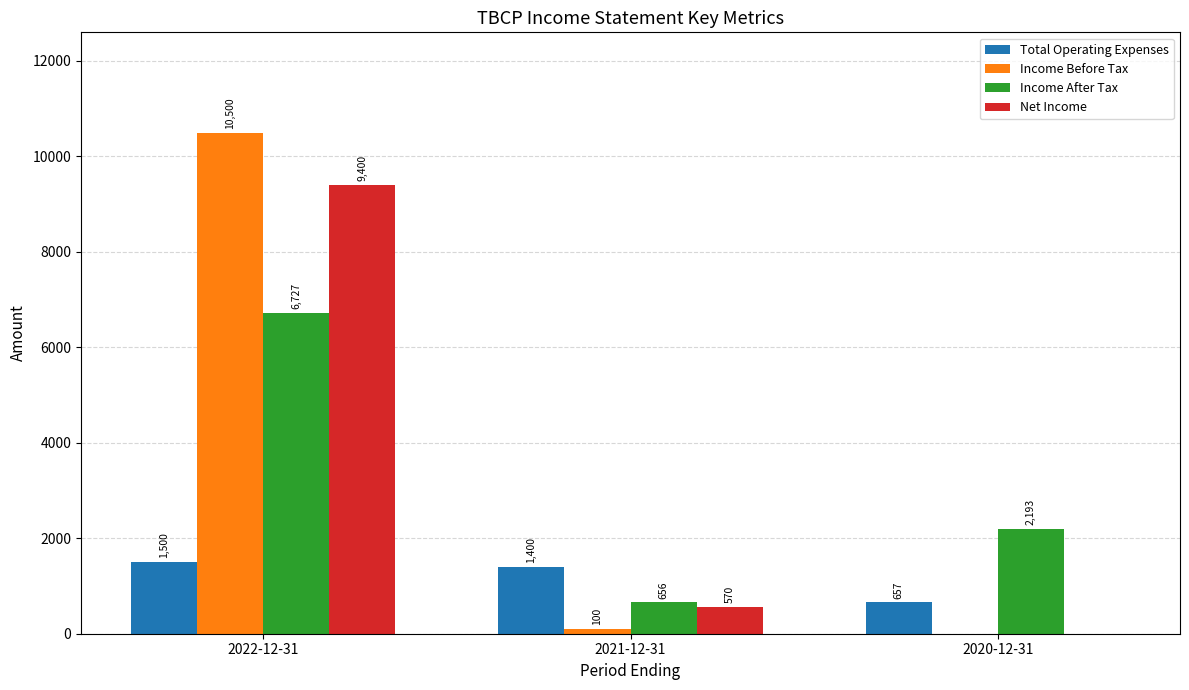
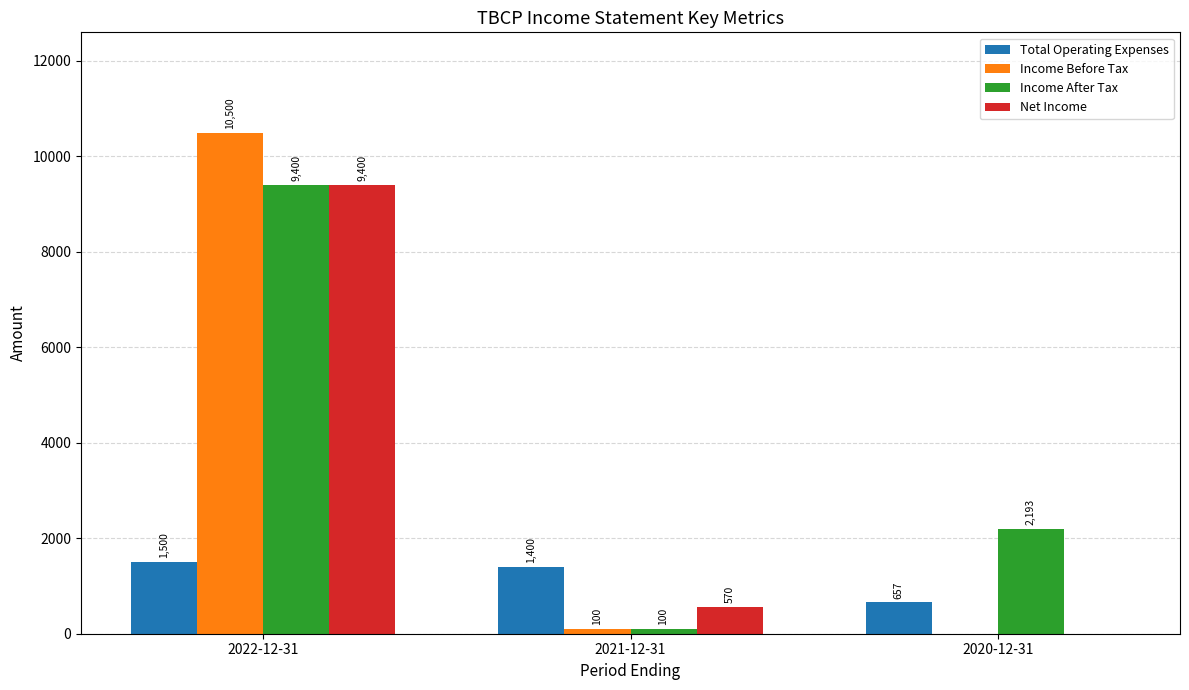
  {
    "Total Operating Expenses": {
      "2022-12-31": "1,500",
      "2021-12-31": "1,400",
      "2020-12-31": "657"
    },
    "Income Before Tax": {
      "2022-12-31": "10,500",
      "2021-12-31": "100"
    },
    "Income After Tax": {
-     "2022-12-31": "6,727",
-     "2021-12-31": "656",
+     "2022-12-31": "9,400",
+     "2021-12-31": "100",
      "2020-12-31": "2,193"
    },
    "Net Income": {
      "2022-12-31": "9,400",
      "2021-12-31": "570"
    }
  }
